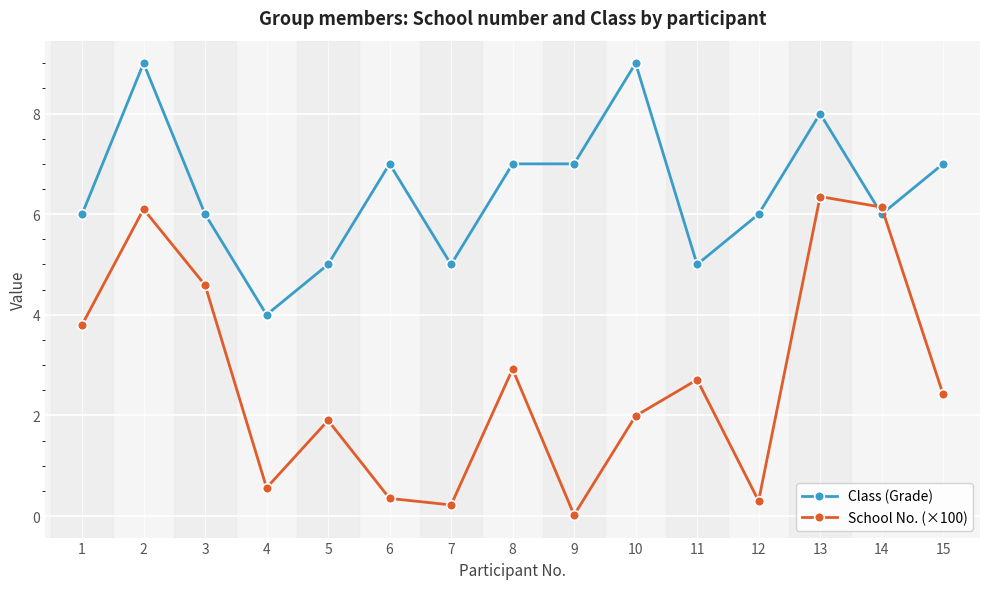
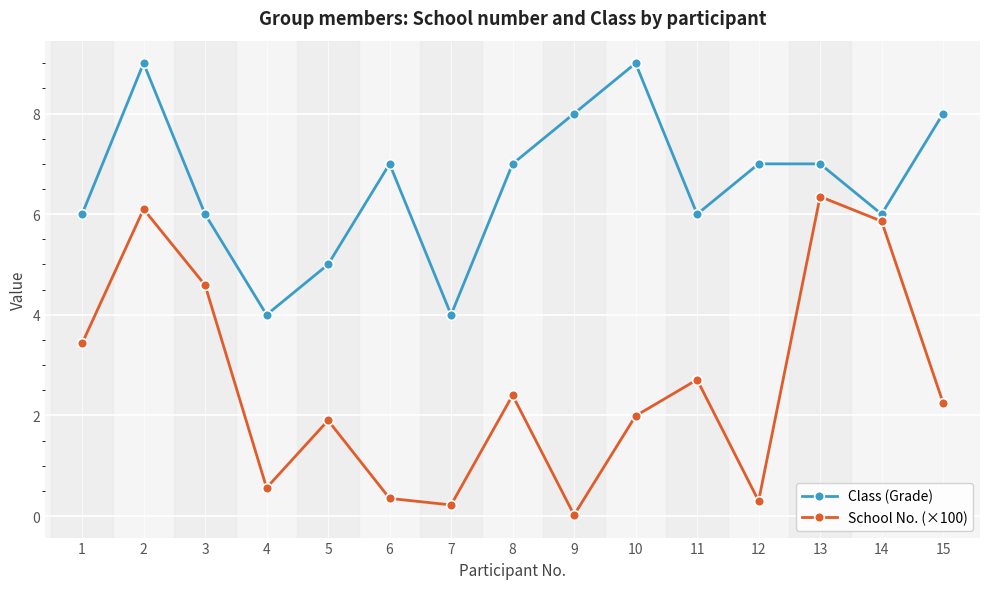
  {
    "Class (Grade)": {
      "1": 6,
      "2": 9,
      "3": 6,
      "4": 4,
      "5": 5,
      "6": 7,
-     "7": 5,
+     "7": 4,
      "8": 7,
-     "9": 7,
+     "9": 8,
      "10": 9,
-     "11": 5,
-     "12": 6,
-     "13": 8,
+     "11": 6,
+     "12": 7,
+     "13": 7,
      "14": 6,
-     "15": 7
+     "15": 8
    },
    "School No. (×100)": {
-     "1": 3.8,
+     "1": 3.4,
      "2": 6.1,
      "3": 4.6,
      "4": 0.6,
      "5": 1.9,
      "6": 0.4,
      "7": 0.2,
-     "8": 2.9,
+     "8": 2.4,
      "9": 0.0,
      "10": 2.0,
      "11": 2.7,
      "12": 0.3,
      "13": 6.4,
-     "14": 6.1,
-     "15": 2.4
+     "14": 5.9,
+     "15": 2.3
    }
  }
